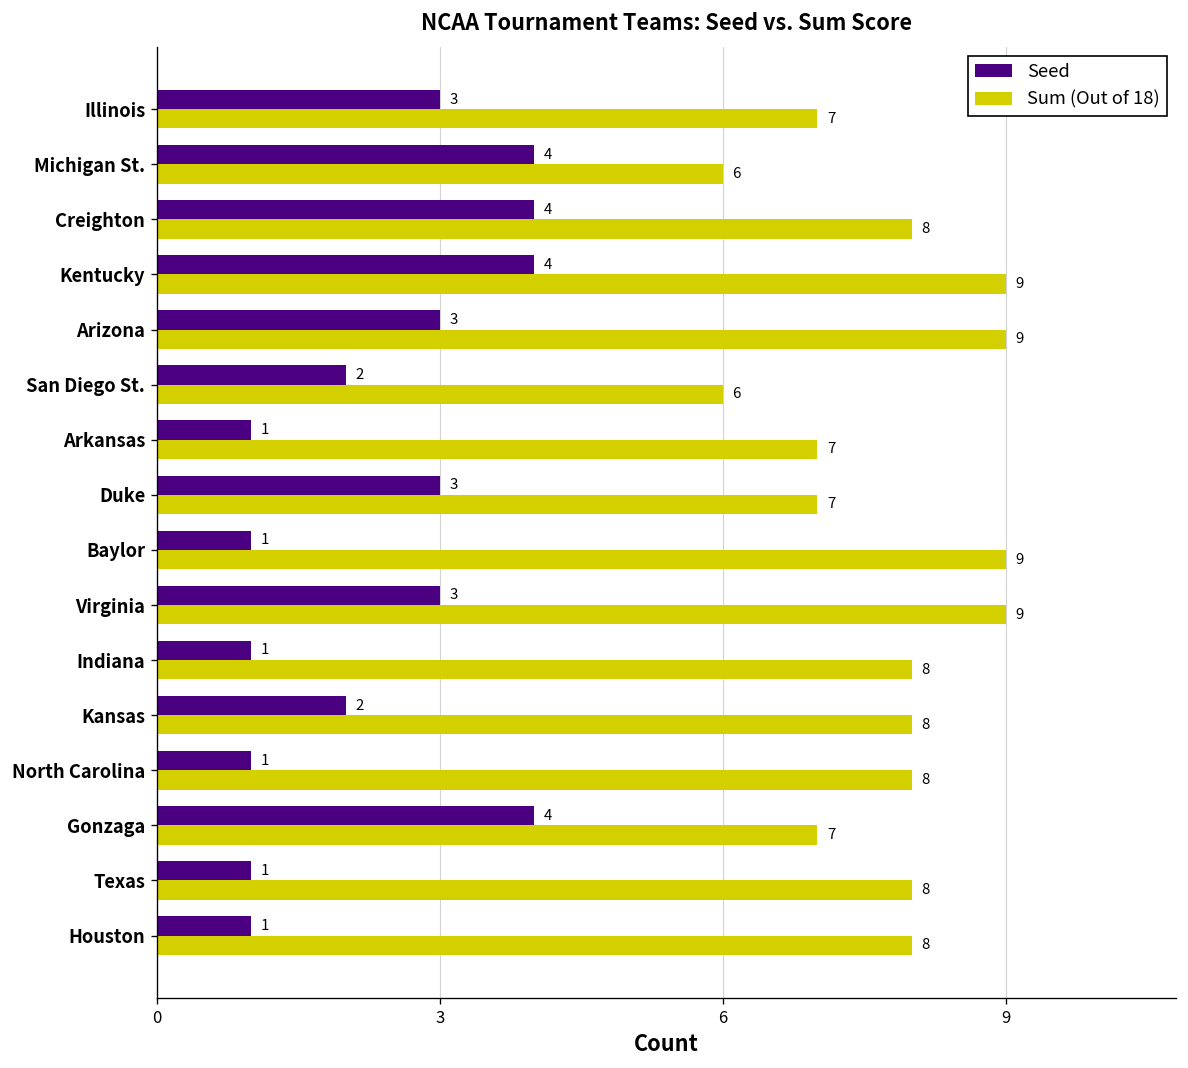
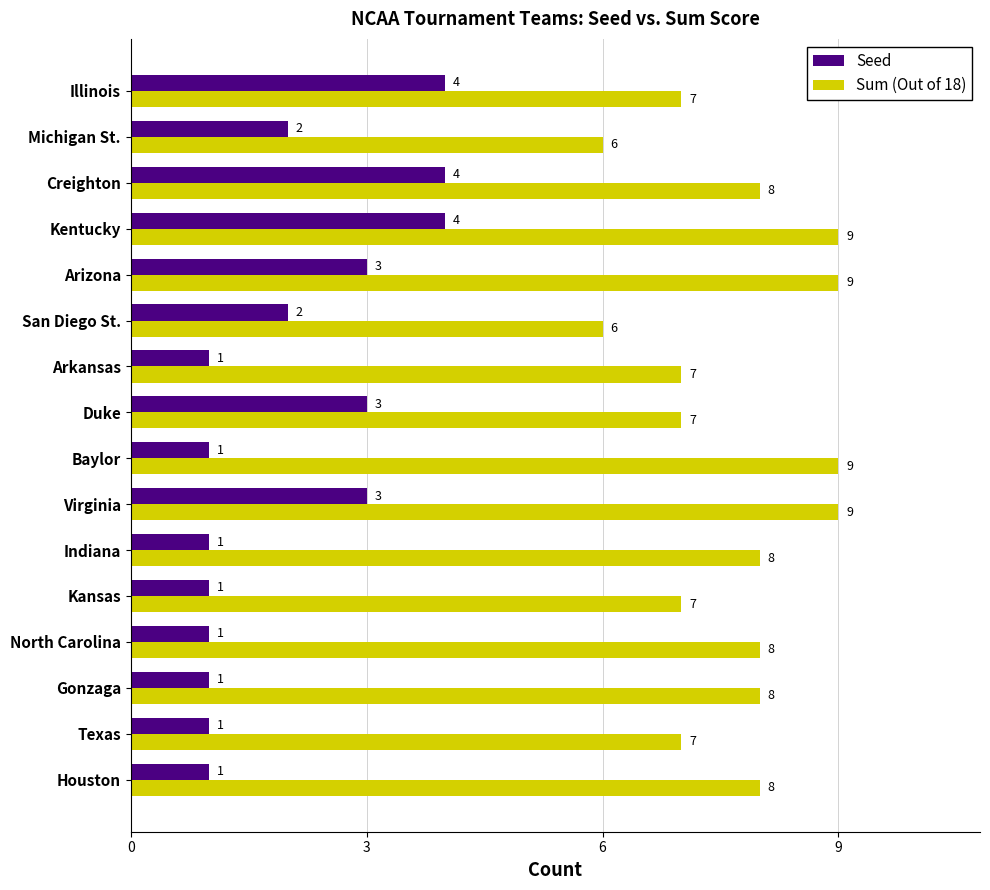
  {
    "Seed": {
-     "Illinois": 3,
-     "Michigan St.": 4,
+     "Illinois": 4,
+     "Michigan St.": 2,
      "Creighton": 4,
      "Kentucky": 4,
      "Arizona": 3,
      "San Diego St.": 2,
      "Arkansas": 1,
      "Duke": 3,
      "Baylor": 1,
      "Virginia": 3,
      "Indiana": 1,
-     "Kansas": 2,
+     "Kansas": 1,
      "North Carolina": 1,
-     "Gonzaga": 4,
+     "Gonzaga": 1,
      "Texas": 1,
      "Houston": 1
    },
    "Sum (Out of 18)": {
      "Illinois": 7,
      "Michigan St.": 6,
      "Creighton": 8,
      "Kentucky": 9,
      "Arizona": 9,
      "San Diego St.": 6,
      "Arkansas": 7,
      "Duke": 7,
      "Baylor": 9,
      "Virginia": 9,
      "Indiana": 8,
-     "Kansas": 8,
+     "Kansas": 7,
      "North Carolina": 8,
-     "Gonzaga": 7,
-     "Texas": 8,
+     "Gonzaga": 8,
+     "Texas": 7,
      "Houston": 8
    }
  }
